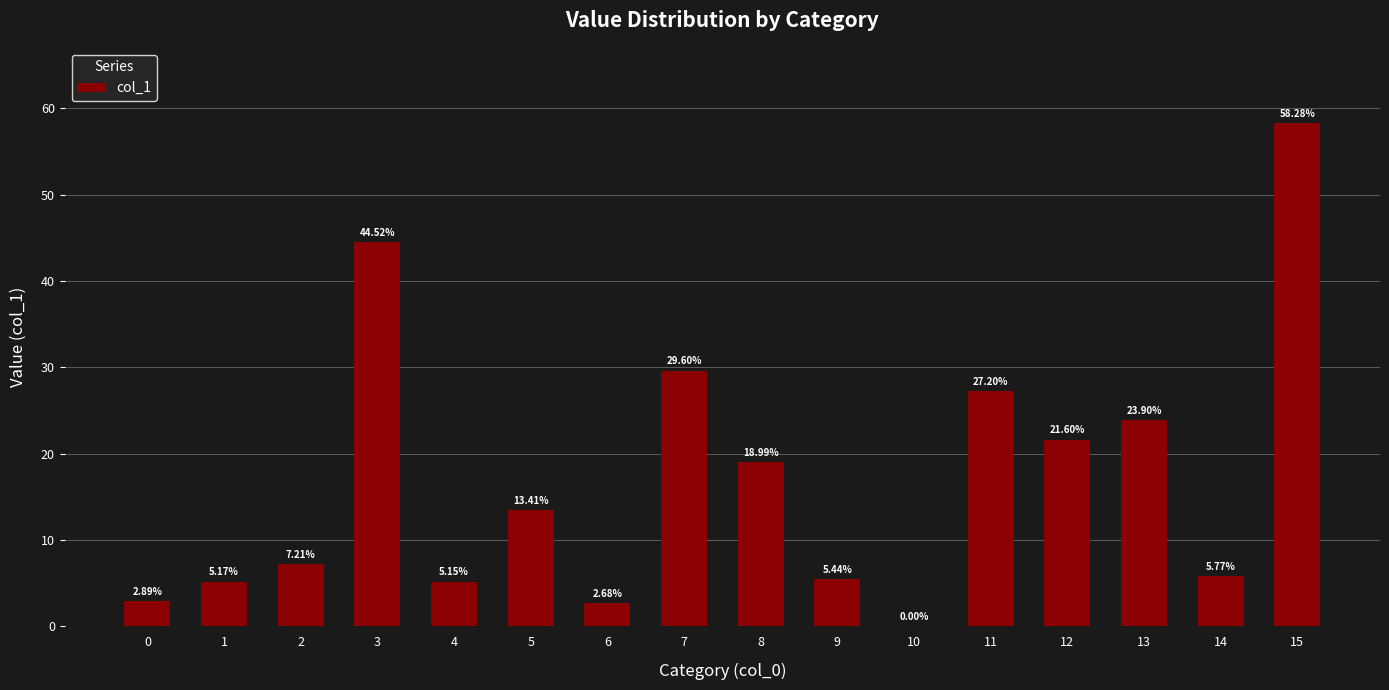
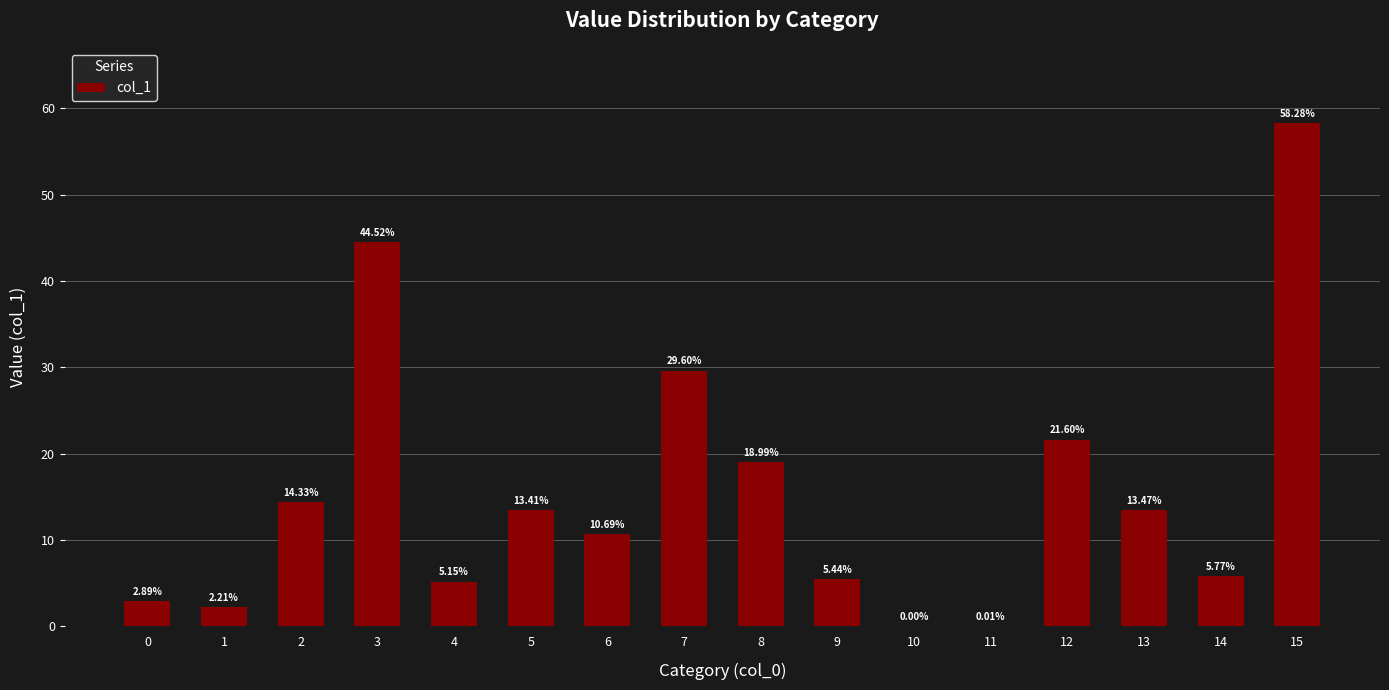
  {
    "0": "2.89%",
-   "1": "5.17%",
-   "2": "7.21%",
+   "1": "2.21%",
+   "2": "14.33%",
    "3": "44.52%",
    "4": "5.15%",
    "5": "13.41%",
-   "6": "2.68%",
+   "6": "10.69%",
    "7": "29.60%",
    "8": "18.99%",
    "9": "5.44%",
    "10": "0.00%",
-   "11": "27.20%",
+   "11": "0.01%",
    "12": "21.60%",
-   "13": "23.90%",
+   "13": "13.47%",
    "14": "5.77%",
    "15": "58.28%"
  }
